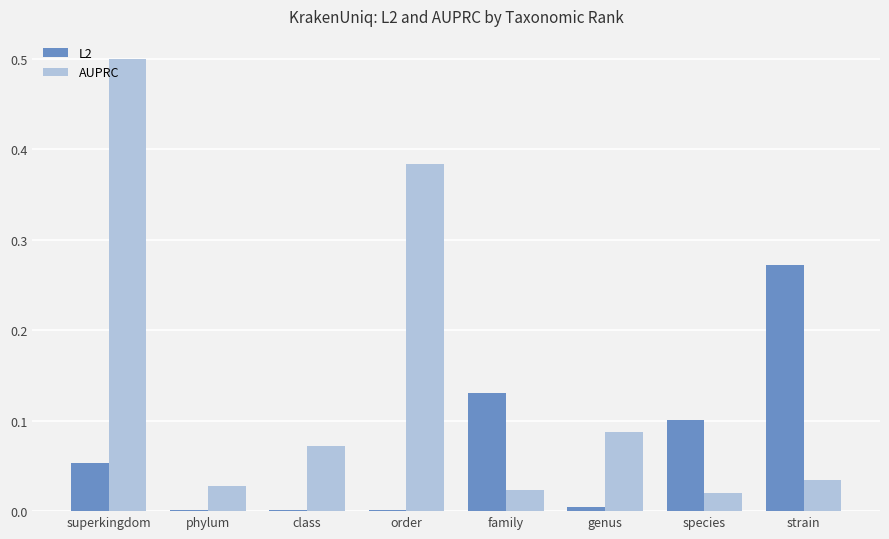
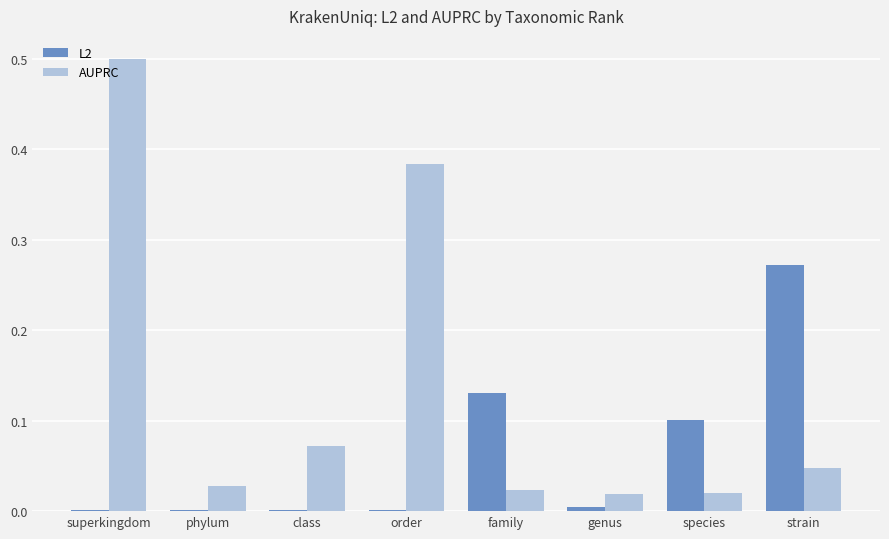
  {
    "L2": {
-     "superkingdom": 0.05,
+     "superkingdom": 0.00,
      "family": 0.13,
      "genus": 0.00,
      "species": 0.10,
      "strain": 0.27
    },
    "AUPRC": {
      "superkingdom": 0.50,
      "phylum": 0.03,
      "class": 0.07,
      "order": 0.38,
      "family": 0.02,
-     "genus": 0.09,
+     "genus": 0.02,
      "species": 0.02,
-     "strain": 0.03
+     "strain": 0.05
    }
  }
